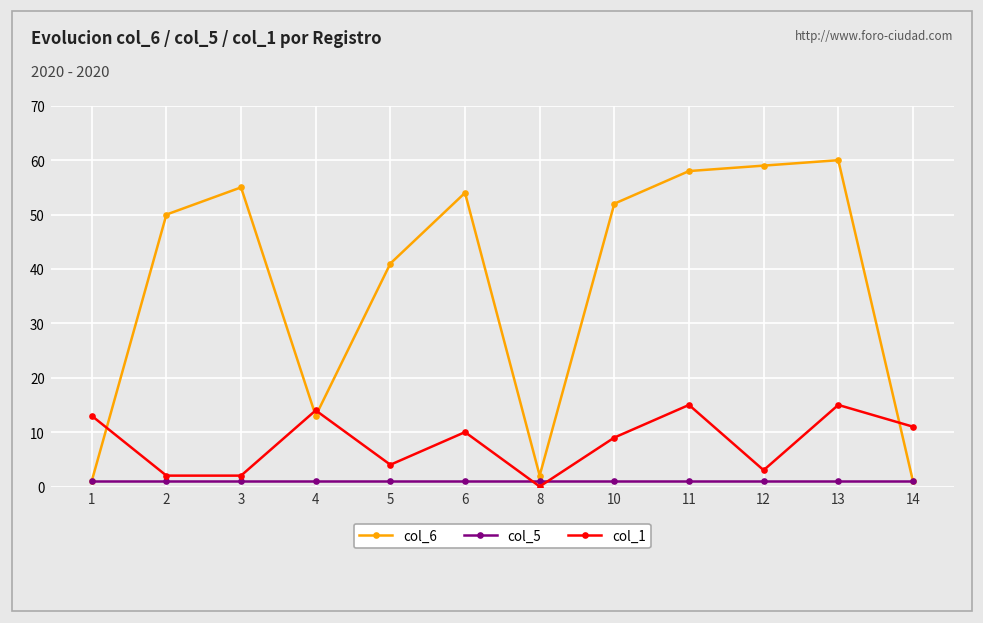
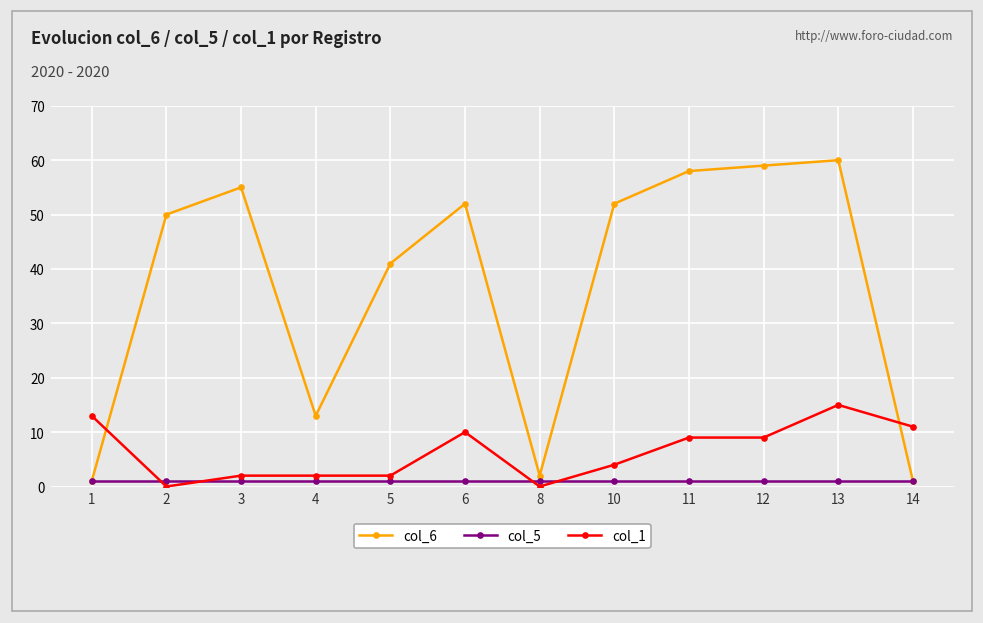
  {
    "col_6": {
      "2": 50,
      "3": 55,
      "4": 13,
      "5": 41,
-     "6": 54,
+     "6": 52,
      "8": 2,
      "10": 52,
      "11": 58,
      "12": 59,
      "13": 60
    },
    "col_5": {
      "2": 1,
      "3": 1,
      "4": 1,
      "5": 1,
      "6": 1,
      "8": 1,
      "10": 1,
      "11": 1,
      "12": 1,
      "13": 1
    },
    "col_1": {
      "1": 13,
-     "2": 2,
+     "2": 0,
      "3": 2,
-     "4": 14,
-     "5": 4,
+     "4": 2,
+     "5": 2,
      "6": 10,
      "8": 0,
-     "10": 9,
-     "11": 15,
-     "12": 3,
+     "10": 4,
+     "11": 9,
+     "12": 9,
      "13": 15,
      "14": 11
    }
  }
